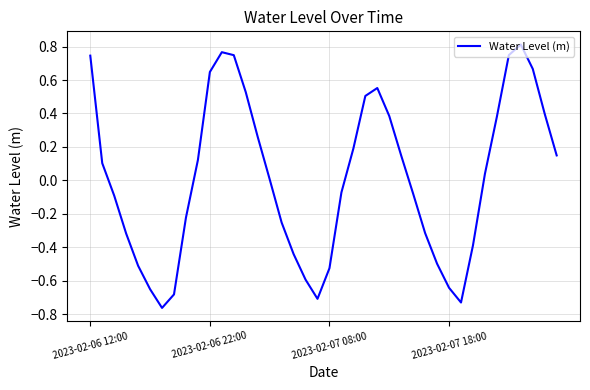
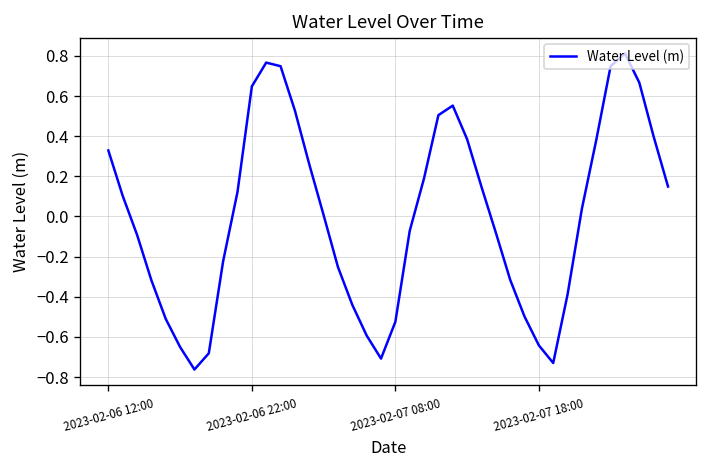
  {
-   "2023-02-06 12:00": 0.75,
+   "2023-02-06 12:00": 0.33,
    "2023-02-06 22:00": 0.65,
    "2023-02-07 08:00": -0.52,
    "2023-02-07 18:00": -0.64
  }
